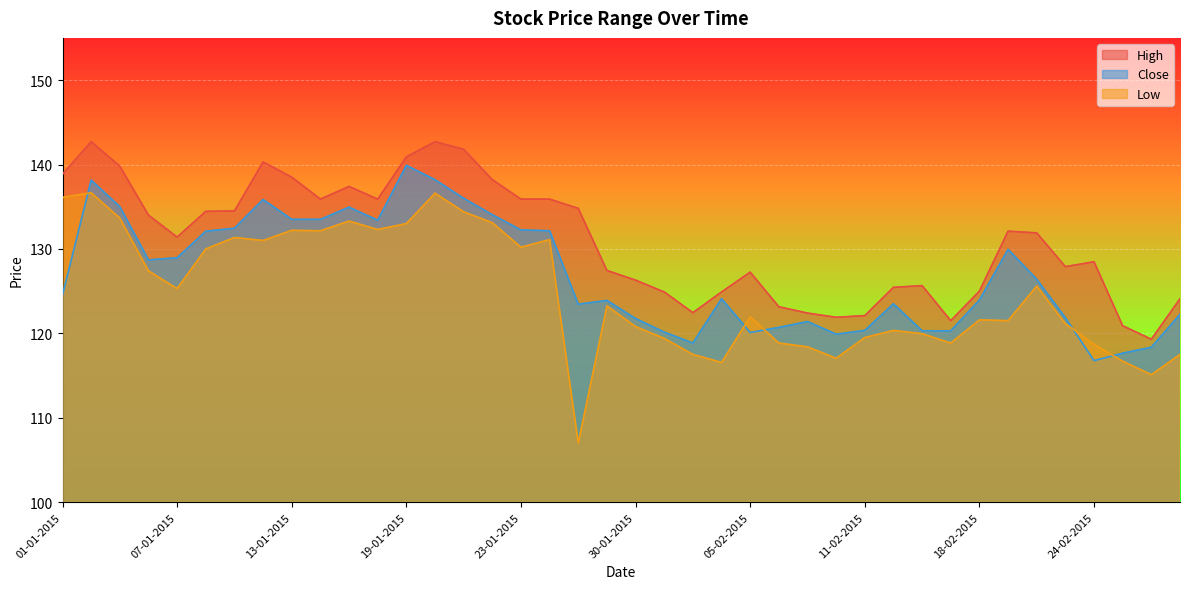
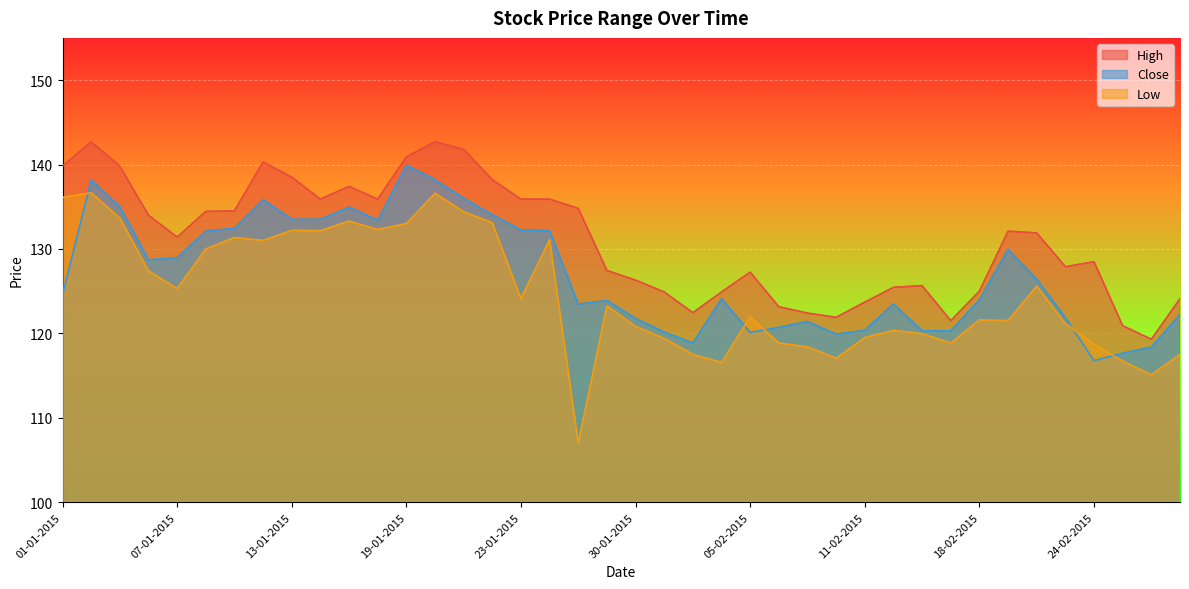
  {
    "High": {
-     "01-01-2015": 139,
+     "01-01-2015": 140,
      "07-01-2015": 131,
      "13-01-2015": 139,
      "19-01-2015": 141,
      "23-01-2015": 136,
      "30-01-2015": 126,
      "05-02-2015": 127,
-     "11-02-2015": 122,
+     "11-02-2015": 124,
      "18-02-2015": 125,
      "24-02-2015": 128
    },
    "Close": {
      "01-01-2015": 125,
      "07-01-2015": 129,
      "13-01-2015": 134,
      "19-01-2015": 140,
      "23-01-2015": 132,
      "30-01-2015": 122,
      "05-02-2015": 120,
      "11-02-2015": 120,
      "18-02-2015": 124,
      "24-02-2015": 117
    },
    "Low": {
      "01-01-2015": 136,
      "07-01-2015": 125,
      "13-01-2015": 132,
      "19-01-2015": 133,
-     "23-01-2015": 130,
+     "23-01-2015": 124,
      "30-01-2015": 121,
      "05-02-2015": 122,
      "11-02-2015": 120,
      "18-02-2015": 122,
      "24-02-2015": 119
    }
  }
